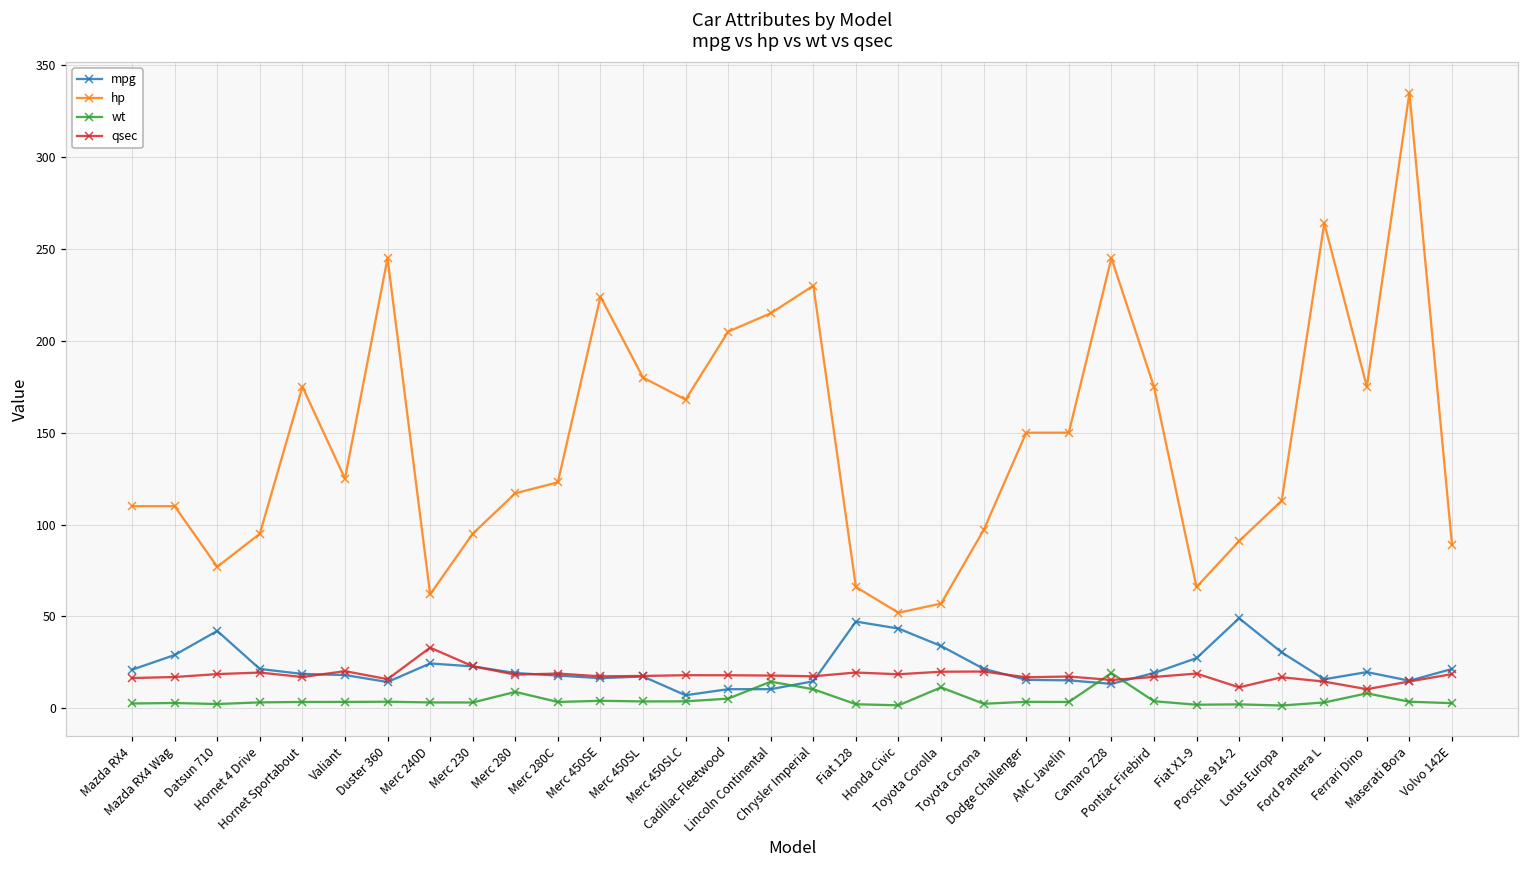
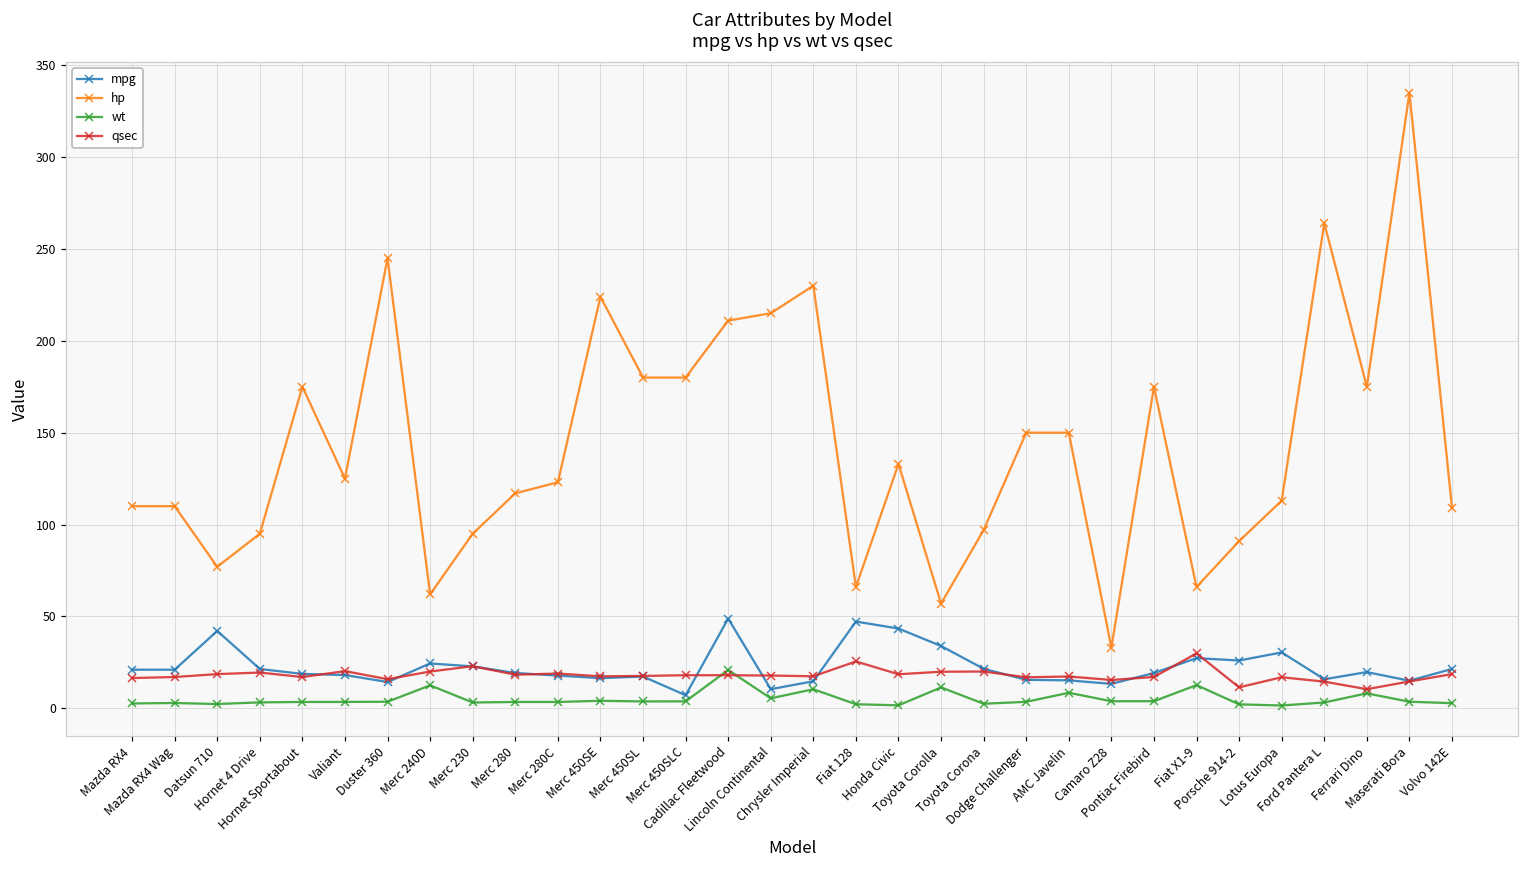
  {
    "mpg": {
      "Mazda RX4": 21,
-     "Mazda RX4 Wag": 29,
+     "Mazda RX4 Wag": 21,
      "Datsun 710": 42,
      "Hornet 4 Drive": 21,
      "Hornet Sportabout": 19,
      "Valiant": 18,
      "Duster 360": 14,
      "Merc 240D": 24,
      "Merc 450SLC": 7,
-     "Cadillac Fleetwood": 10,
+     "Cadillac Fleetwood": 49,
      "Lincoln Continental": 10,
      "Chrysler Imperial": 15,
      "Fiat 128": 47,
      "Honda Civic": 43,
      "Toyota Corolla": 34,
      "AMC Javelin": 15,
      "Camaro Z28": 13,
      "Pontiac Firebird": 19,
      "Fiat X1-9": 27,
-     "Porsche 914-2": 49,
+     "Porsche 914-2": 26,
      "Lotus Europa": 30,
      "Ferrari Dino": 20,
      "Volvo 142E": 21
    },
    "hp": {
      "Mazda RX4": 110,
      "Mazda RX4 Wag": 110,
      "Datsun 710": 77,
      "Hornet 4 Drive": 95,
      "Hornet Sportabout": 175,
      "Valiant": 125,
      "Duster 360": 245,
      "Merc 240D": 62,
      "Merc 230": 95,
      "Merc 280": 117,
      "Merc 280C": 123,
      "Merc 450SE": 224,
      "Merc 450SL": 180,
-     "Merc 450SLC": 168,
-     "Cadillac Fleetwood": 205,
+     "Merc 450SLC": 180,
+     "Cadillac Fleetwood": 211,
      "Lincoln Continental": 215,
      "Chrysler Imperial": 230,
      "Fiat 128": 66,
-     "Honda Civic": 52,
+     "Honda Civic": 133,
      "Toyota Corolla": 57,
      "Toyota Corona": 97,
      "Dodge Challenger": 150,
      "AMC Javelin": 150,
-     "Camaro Z28": 245,
+     "Camaro Z28": 33,
      "Pontiac Firebird": 175,
      "Fiat X1-9": 66,
      "Porsche 914-2": 91,
      "Lotus Europa": 113,
      "Ford Pantera L": 264,
      "Ferrari Dino": 175,
      "Maserati Bora": 335,
-     "Volvo 142E": 89
+     "Volvo 142E": 109
    },
    "wt": {
      "Mazda RX4": 3,
      "Mazda RX4 Wag": 3,
      "Datsun 710": 2,
      "Hornet 4 Drive": 3,
      "Hornet Sportabout": 3,
      "Valiant": 3,
      "Duster 360": 4,
-     "Merc 240D": 3,
+     "Merc 240D": 13,
      "Merc 230": 3,
-     "Merc 280": 9,
+     "Merc 280": 3,
      "Merc 280C": 3,
      "Merc 450SE": 4,
      "Merc 450SL": 4,
      "Merc 450SLC": 4,
-     "Cadillac Fleetwood": 5,
-     "Lincoln Continental": 14,
+     "Cadillac Fleetwood": 21,
+     "Lincoln Continental": 5,
      "Chrysler Imperial": 10,
      "Fiat 128": 2,
      "Honda Civic": 2,
      "Toyota Corolla": 11,
      "Toyota Corona": 2,
      "Dodge Challenger": 4,
-     "AMC Javelin": 3,
-     "Camaro Z28": 19,
+     "AMC Javelin": 8,
+     "Camaro Z28": 4,
      "Pontiac Firebird": 4,
-     "Fiat X1-9": 2,
+     "Fiat X1-9": 13,
      "Porsche 914-2": 2,
      "Lotus Europa": 2,
      "Ford Pantera L": 3,
      "Ferrari Dino": 8,
      "Maserati Bora": 4,
      "Volvo 142E": 3
    },
    "qsec": {
      "Mazda RX4": 16,
      "Mazda RX4 Wag": 17,
      "Datsun 710": 19,
      "Hornet 4 Drive": 19,
      "Hornet Sportabout": 17,
      "Valiant": 20,
      "Duster 360": 16,
-     "Merc 240D": 33,
+     "Merc 240D": 20,
      "Merc 450SLC": 18,
      "Cadillac Fleetwood": 18,
      "Lincoln Continental": 18,
      "Chrysler Imperial": 17,
-     "Fiat 128": 19,
+     "Fiat 128": 25,
      "Honda Civic": 19,
      "Toyota Corolla": 20,
      "AMC Javelin": 17,
      "Camaro Z28": 15,
      "Pontiac Firebird": 17,
-     "Fiat X1-9": 19,
+     "Fiat X1-9": 30,
      "Porsche 914-2": 11,
      "Lotus Europa": 17,
      "Ferrari Dino": 10,
      "Volvo 142E": 19
    }
  }
